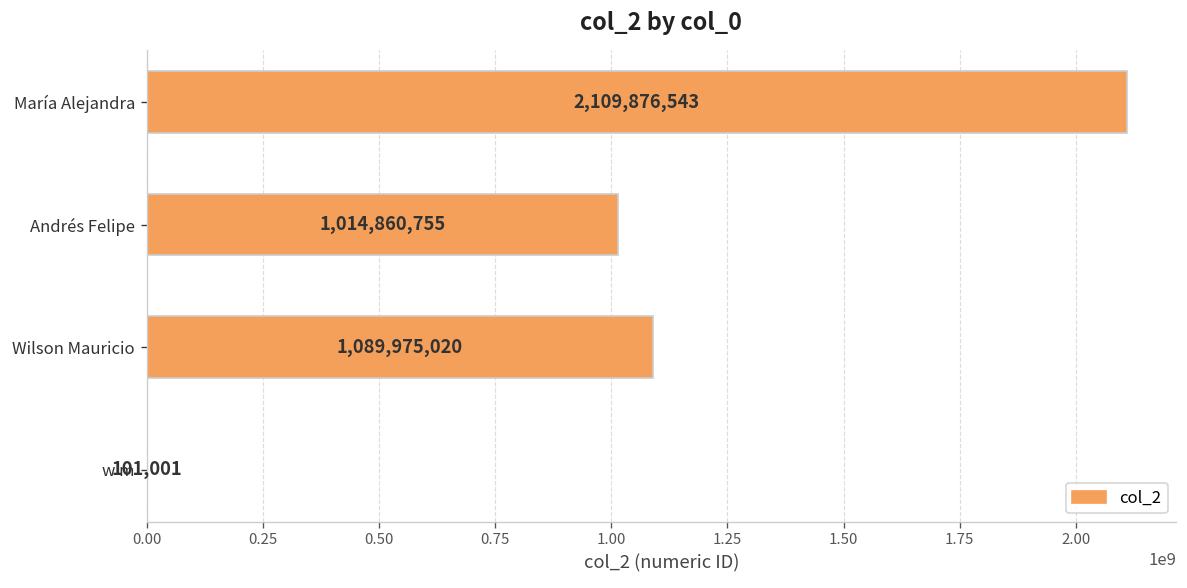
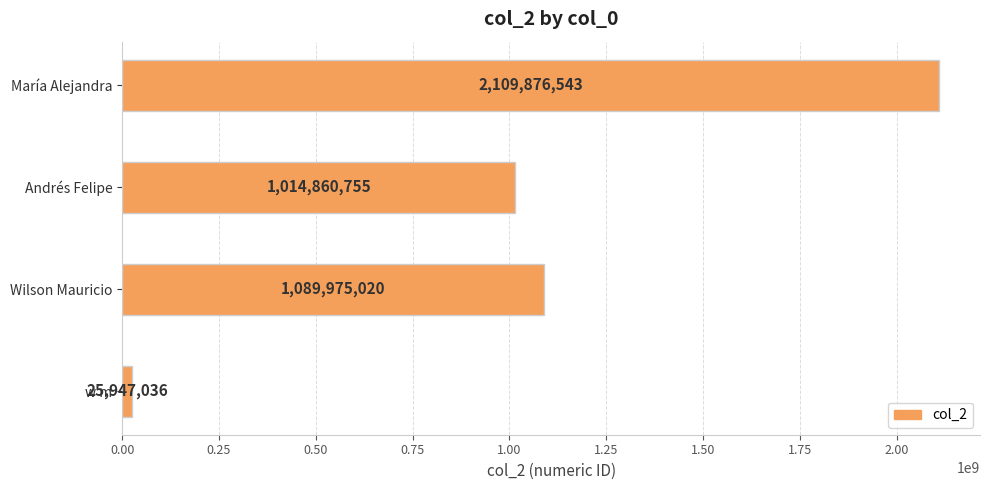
  {
    "María Alejandra": "2,109,876,543",
    "Andrés Felipe": "1,014,860,755",
    "Wilson Mauricio": "1,089,975,020",
-   "w m": "101,001"
+   "w m": "25,947,036"
  }
